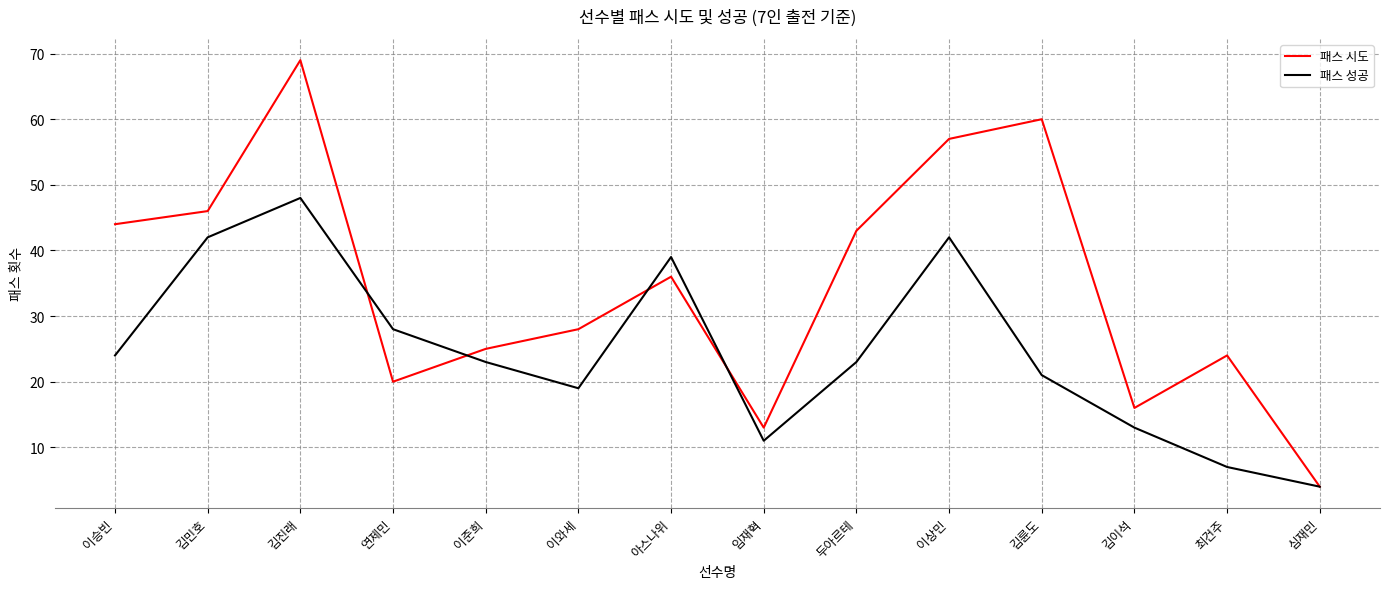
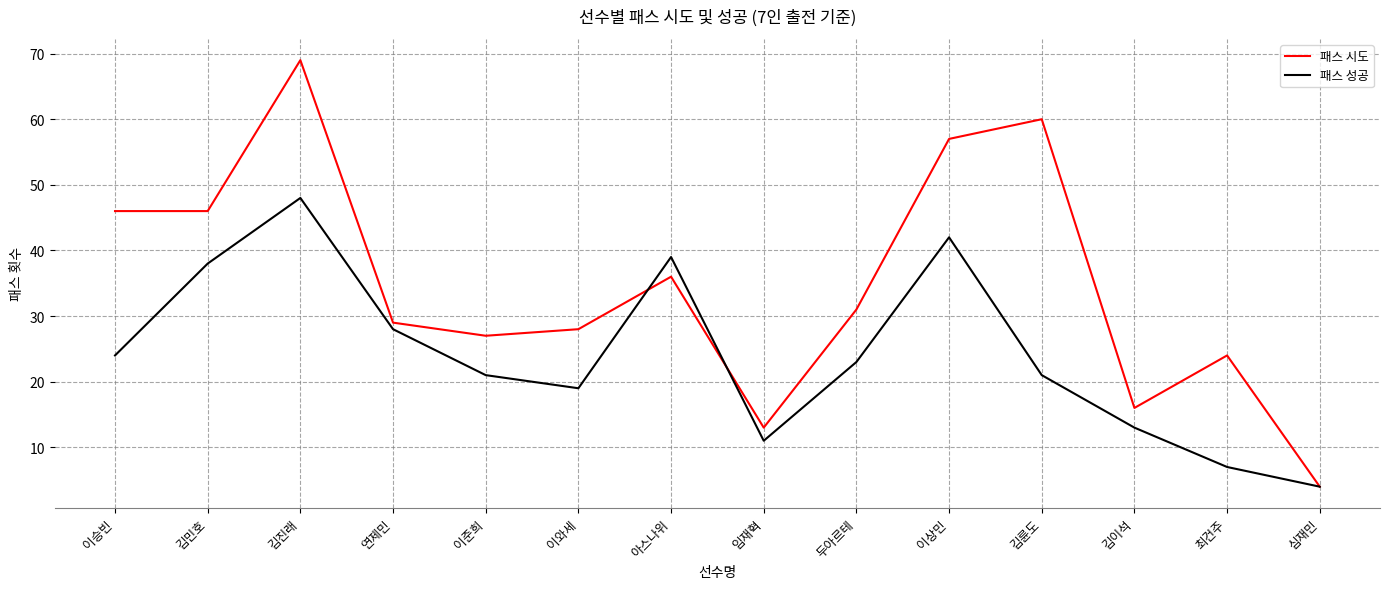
  {
    "패스 시도": {
-     "이승빈": 44,
+     "이승빈": 46,
      "김민호": 46,
      "김진래": 69,
-     "연제민": 20,
-     "이준희": 25,
+     "연제민": 29,
+     "이준희": 27,
      "이와세": 28,
      "아스나위": 36,
      "임재혁": 13,
-     "두아르테": 43,
+     "두아르테": 31,
      "이상민": 57,
      "김륜도": 60,
      "김이석": 16,
      "최건주": 24
    },
    "패스 성공": {
      "이승빈": 24,
-     "김민호": 42,
+     "김민호": 38,
      "김진래": 48,
      "연제민": 28,
-     "이준희": 23,
+     "이준희": 21,
      "이와세": 19,
      "아스나위": 39,
      "임재혁": 11,
      "두아르테": 23,
      "이상민": 42,
      "김륜도": 21,
      "김이석": 13,
      "최건주": 7
    }
  }
